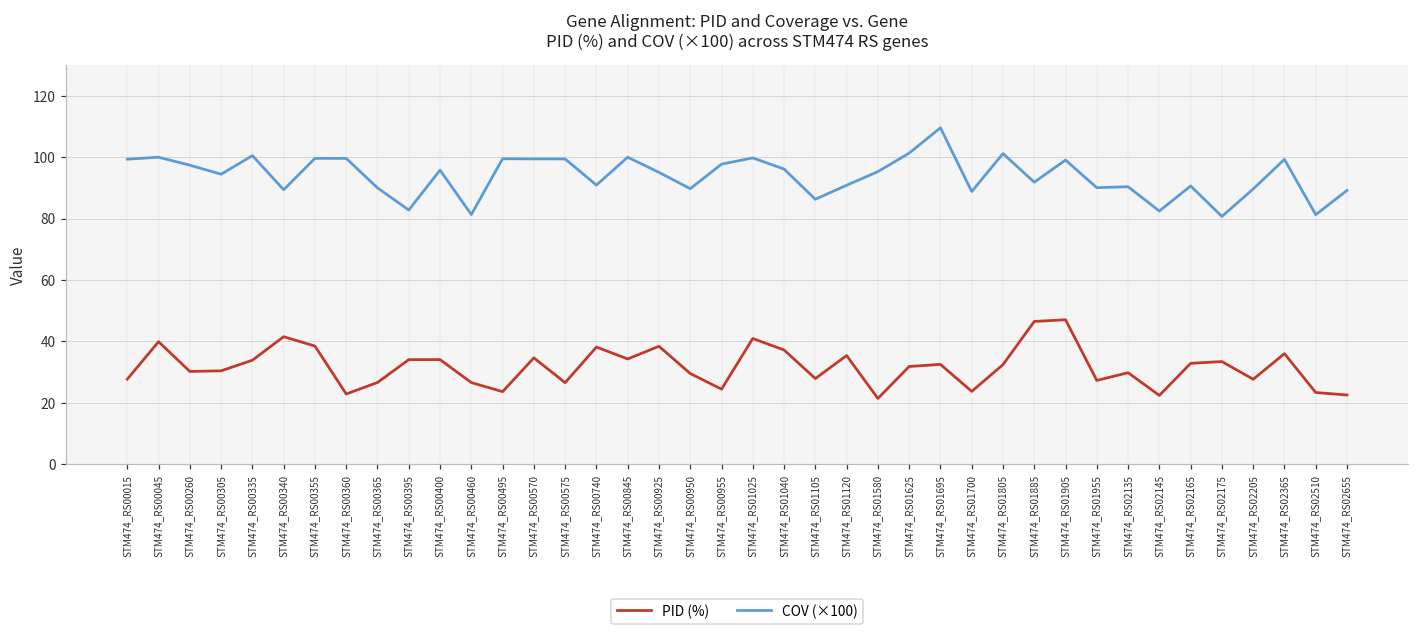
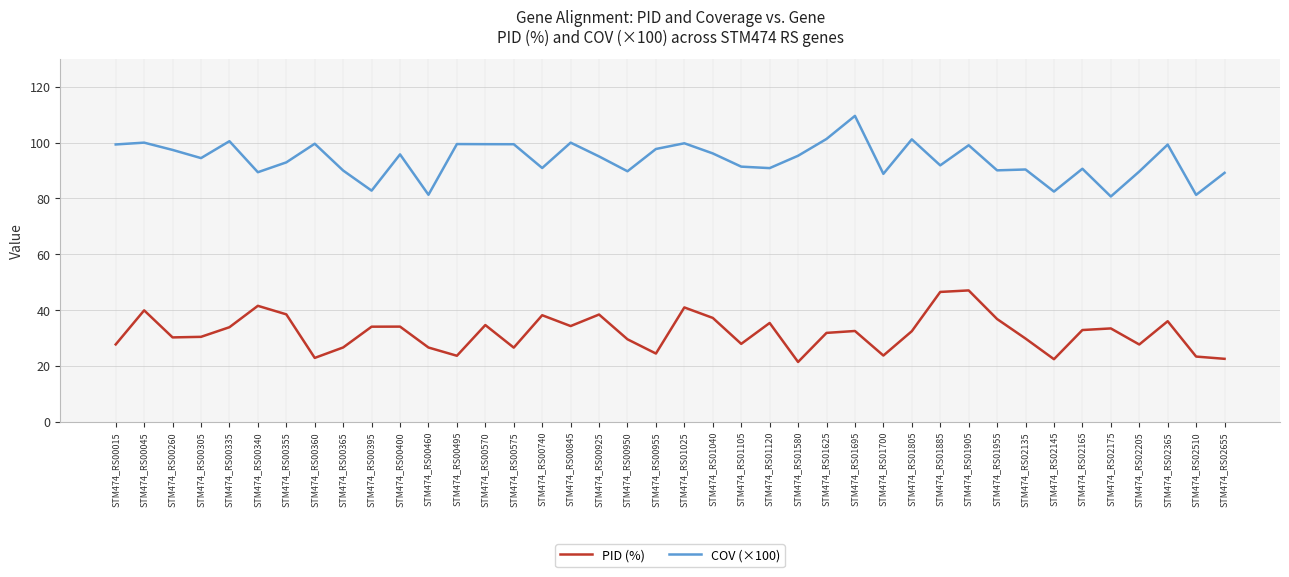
  {
    "PID (%)": {
      "STM474_RS00015": 28,
      "STM474_RS00045": 40,
      "STM474_RS00260": 30,
      "STM474_RS00305": 30,
      "STM474_RS00335": 34,
      "STM474_RS00340": 42,
      "STM474_RS00355": 38,
      "STM474_RS00360": 23,
      "STM474_RS00365": 27,
      "STM474_RS00395": 34,
      "STM474_RS00400": 34,
      "STM474_RS00460": 27,
      "STM474_RS00495": 24,
      "STM474_RS00570": 35,
      "STM474_RS00575": 27,
      "STM474_RS00740": 38,
      "STM474_RS00845": 34,
      "STM474_RS00925": 38,
      "STM474_RS00950": 30,
      "STM474_RS00955": 24,
      "STM474_RS01025": 41,
      "STM474_RS01040": 37,
      "STM474_RS01105": 28,
      "STM474_RS01120": 35,
      "STM474_RS01580": 21,
      "STM474_RS01625": 32,
      "STM474_RS01695": 33,
      "STM474_RS01700": 24,
      "STM474_RS01805": 32,
      "STM474_RS01885": 46,
      "STM474_RS01905": 47,
-     "STM474_RS01955": 27,
+     "STM474_RS01955": 37,
      "STM474_RS02135": 30,
      "STM474_RS02145": 22,
      "STM474_RS02165": 33,
      "STM474_RS02175": 33,
      "STM474_RS02205": 28,
      "STM474_RS02365": 36,
      "STM474_RS02510": 23,
      "STM474_RS02655": 23
    },
    "COV (×100)": {
      "STM474_RS00015": 99,
      "STM474_RS00045": 100,
      "STM474_RS00260": 97,
      "STM474_RS00305": 94,
      "STM474_RS00335": 101,
      "STM474_RS00340": 89,
-     "STM474_RS00355": 100,
+     "STM474_RS00355": 93,
      "STM474_RS00360": 100,
      "STM474_RS00365": 90,
      "STM474_RS00395": 83,
      "STM474_RS00400": 96,
      "STM474_RS00460": 81,
      "STM474_RS00495": 99,
      "STM474_RS00570": 99,
      "STM474_RS00575": 99,
      "STM474_RS00740": 91,
      "STM474_RS00845": 100,
      "STM474_RS00925": 95,
      "STM474_RS00950": 90,
      "STM474_RS00955": 98,
      "STM474_RS01025": 100,
      "STM474_RS01040": 96,
-     "STM474_RS01105": 86,
+     "STM474_RS01105": 91,
      "STM474_RS01120": 91,
      "STM474_RS01580": 95,
      "STM474_RS01625": 101,
      "STM474_RS01695": 110,
      "STM474_RS01700": 89,
      "STM474_RS01805": 101,
      "STM474_RS01885": 92,
      "STM474_RS01905": 99,
      "STM474_RS01955": 90,
      "STM474_RS02135": 90,
      "STM474_RS02145": 82,
      "STM474_RS02165": 91,
      "STM474_RS02175": 81,
      "STM474_RS02205": 90,
      "STM474_RS02365": 99,
      "STM474_RS02510": 81,
      "STM474_RS02655": 89
    }
  }
